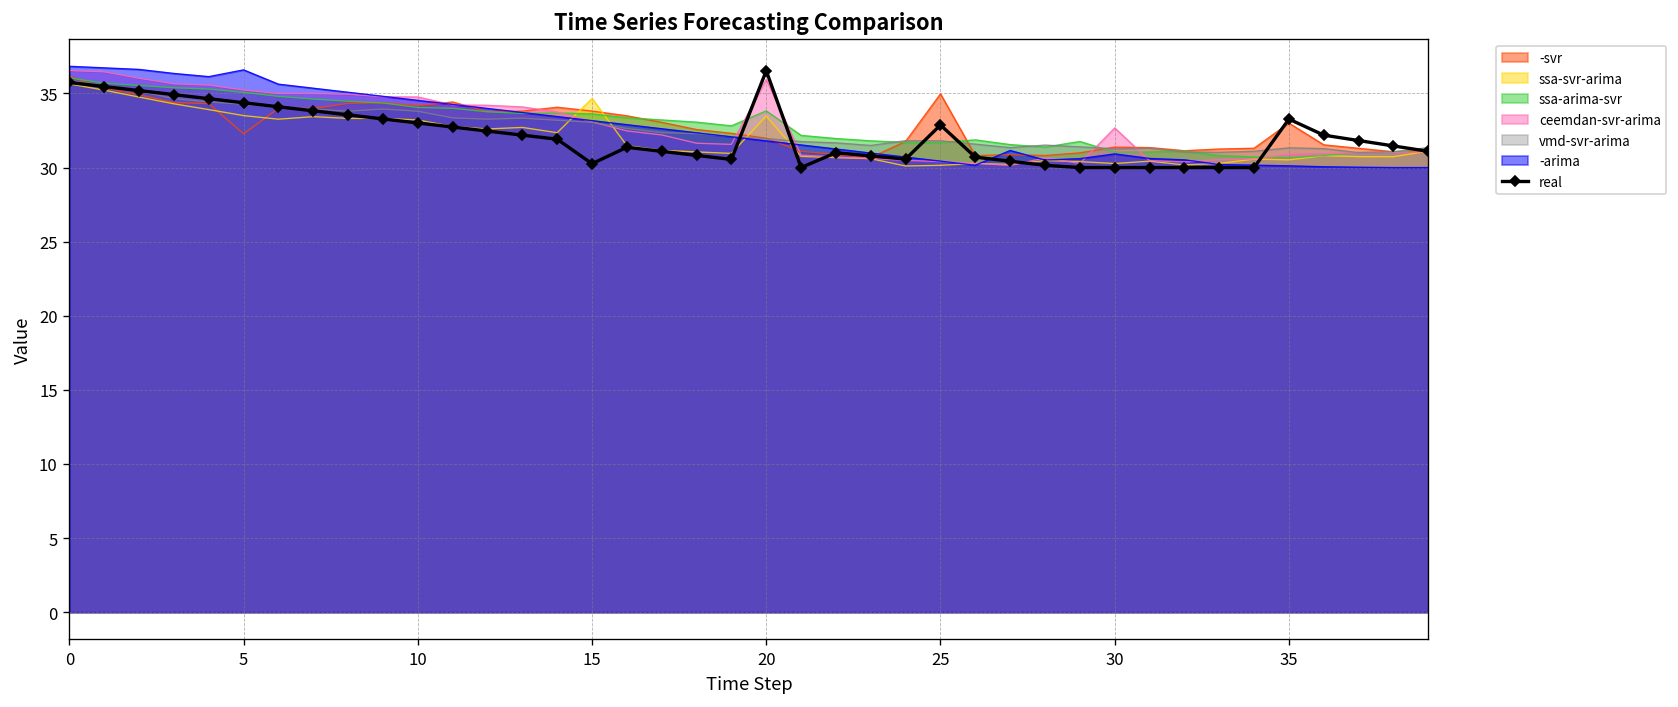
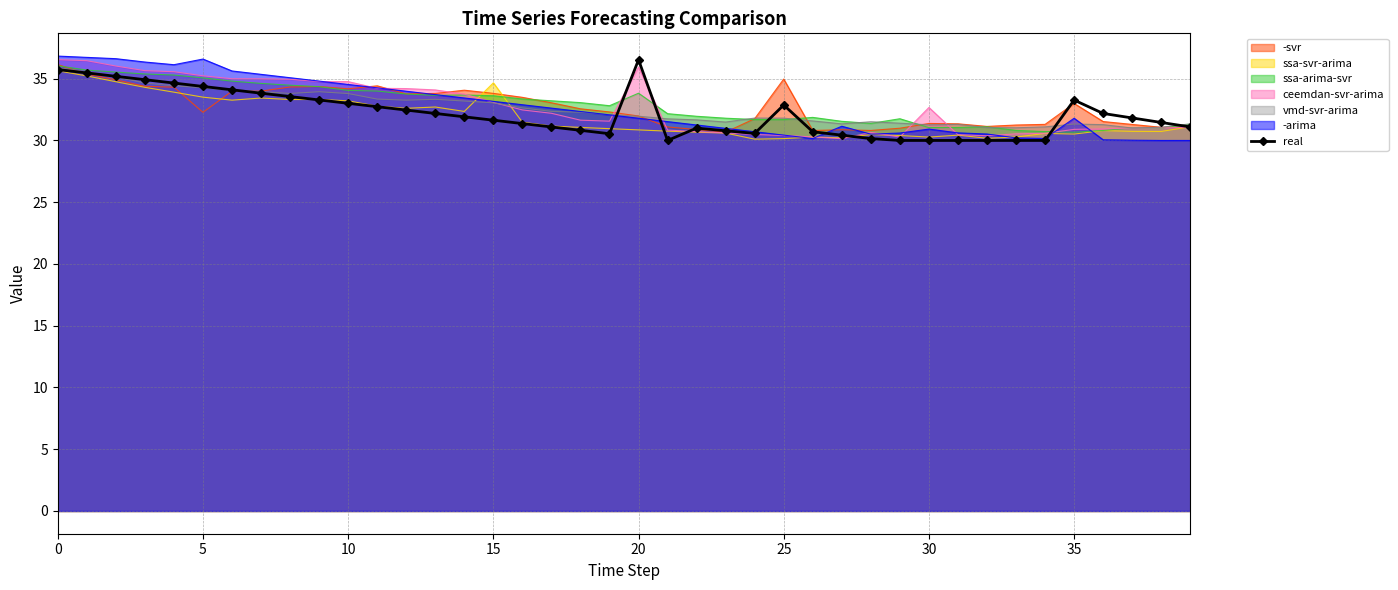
  {
    "-svr": {
      "5": 32.3,
      "25": 35.0,
      "35": 33.0
    },
    "ssa-svr-arima": {
      "5": 33.5,
      "15": 34.7,
-     "20": 33.5,
+     "20": 30.9,
      "25": 30.1,
      "30": 30.3
    },
    "ssa-arima-svr": {
      "20": 33.8
    },
    "ceemdan-svr-arima": {
      "0": 36.5,
      "10": 34.8,
      "20": 36.0,
      "30": 32.7,
      "35": 30.9
    },
    "vmd-svr-arima": {
      "10": 33.8,
      "35": 31.3
    },
    "-arima": {
      "0": 36.8,
      "5": 36.6,
      "10": 34.5,
-     "35": 30.1
+     "35": 31.8
    },
    "real": {
-     "15": 30.3,
+     "15": 31.6,
      "20": 36.5,
      "25": 32.9,
      "30": 30.0,
      "35": 33.3
    }
  }
